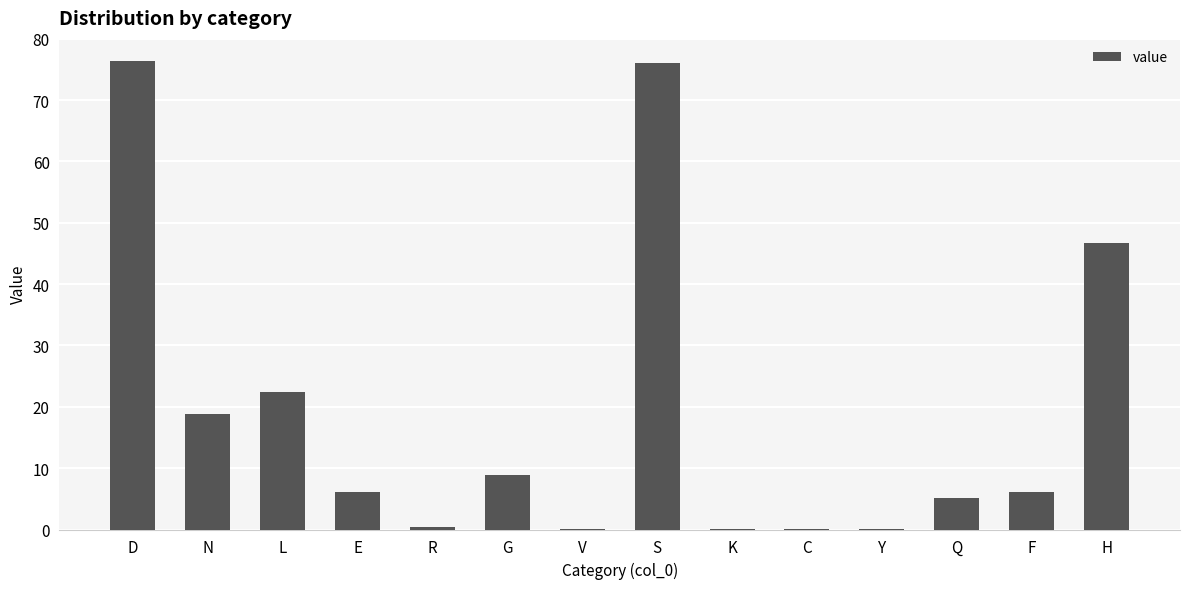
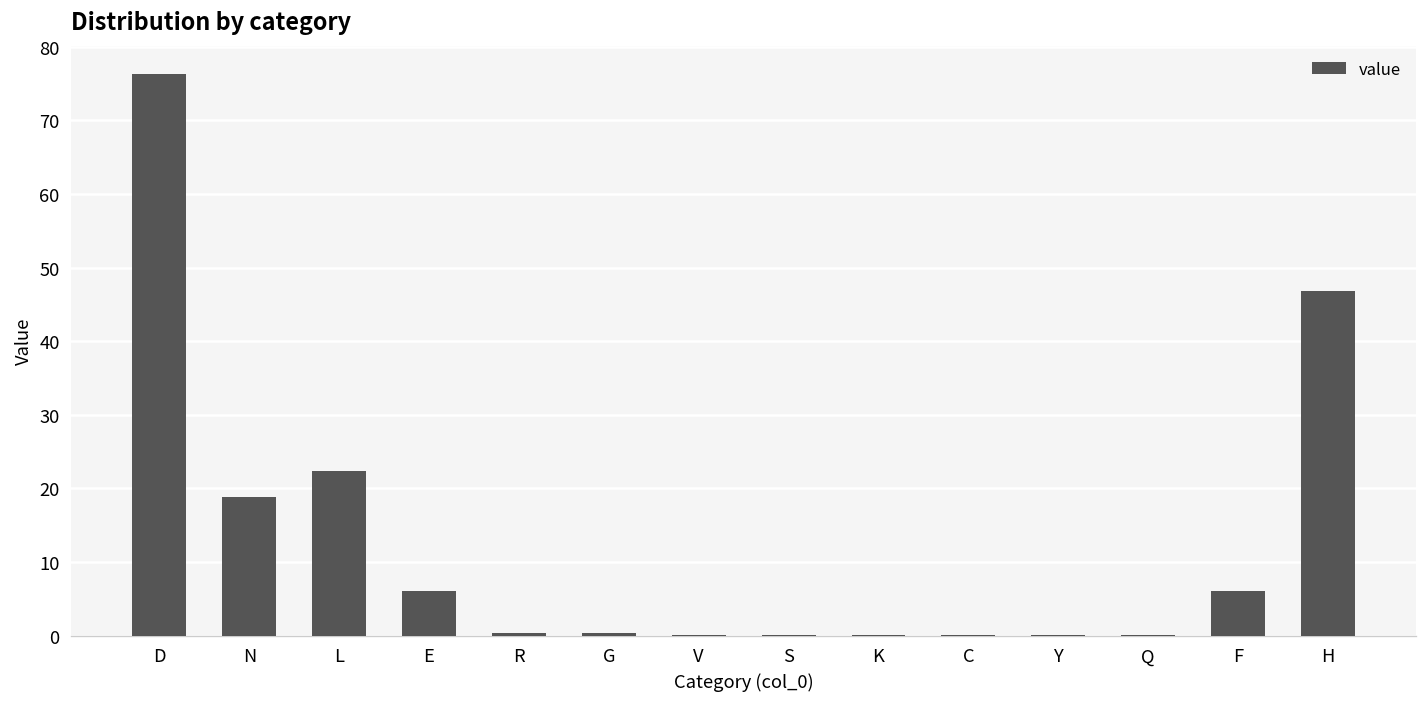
  {
    "D": 76,
    "N": 19,
    "L": 22,
    "E": 6,
    "R": 0,
-   "G": 9,
-   "S": 76,
-   "Q": 5,
+   "G": 0,
+   "S": 0,
+   "Q": 0,
    "F": 6,
    "H": 47
  }
